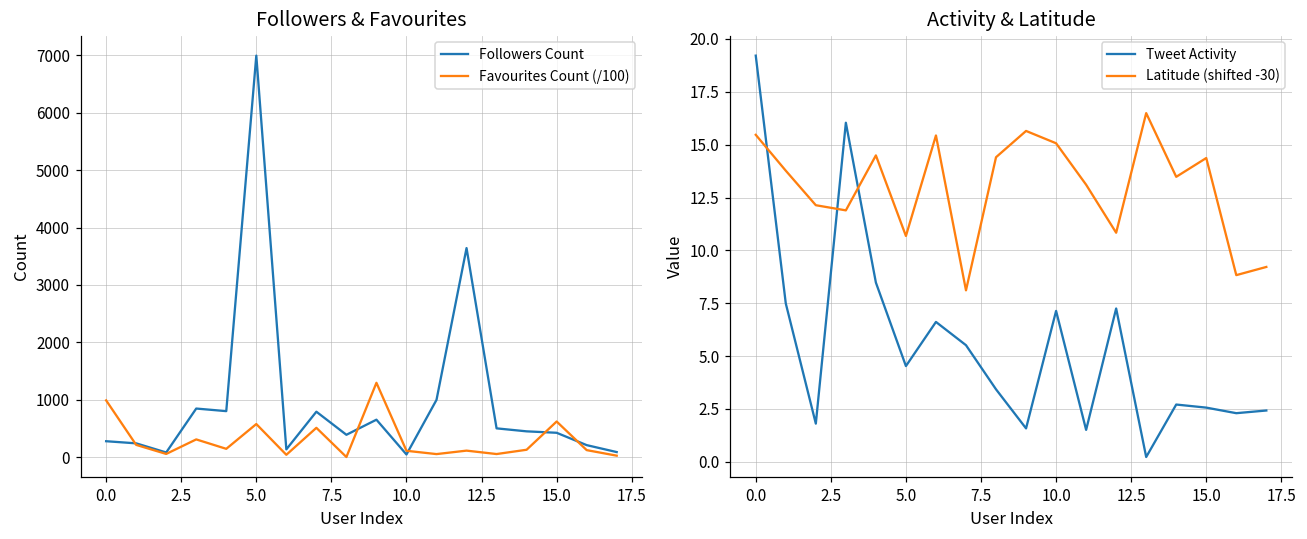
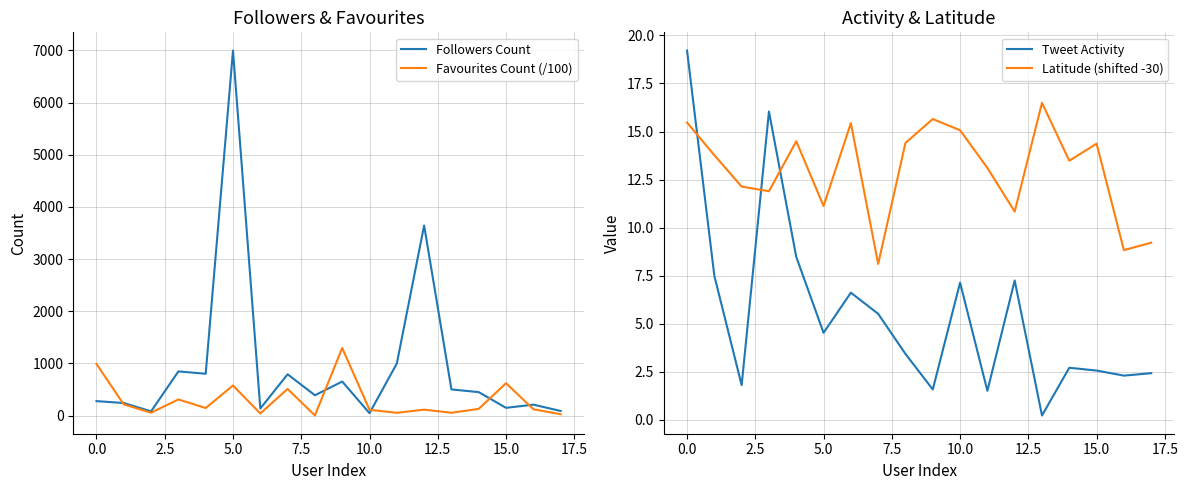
  {
    "Followers & Favourites": {
      "Followers Count": {
        "0.0": 300,
        "5.0": 7000,
        "10.0": 0,
-       "15.0": 400
+       "15.0": 200
      },
      "Favourites Count (/100)": {
        "0.0": 1000,
        "5.0": 600,
        "10.0": 100,
        "15.0": 600
      }
    },
    "Activity & Latitude": {
      "Tweet Activity": {
        "0.0": 19.2,
        "5.0": 4.5,
        "10.0": 7.1,
        "15.0": 2.6
      },
      "Latitude (shifted -30)": {
        "0.0": 15.5,
-       "5.0": 10.7,
+       "5.0": 11.1,
        "10.0": 15.1,
        "15.0": 14.4
      }
    }
  }
